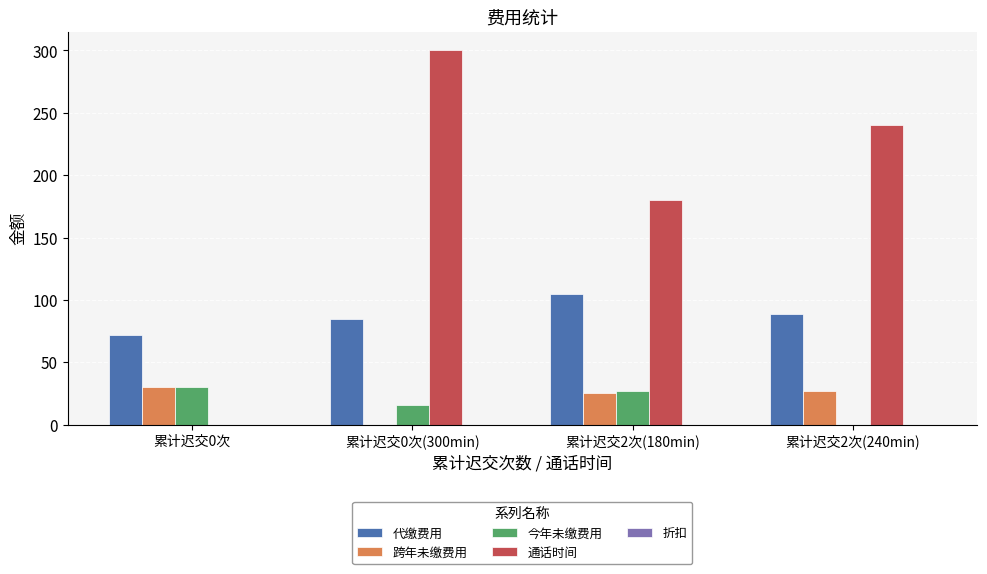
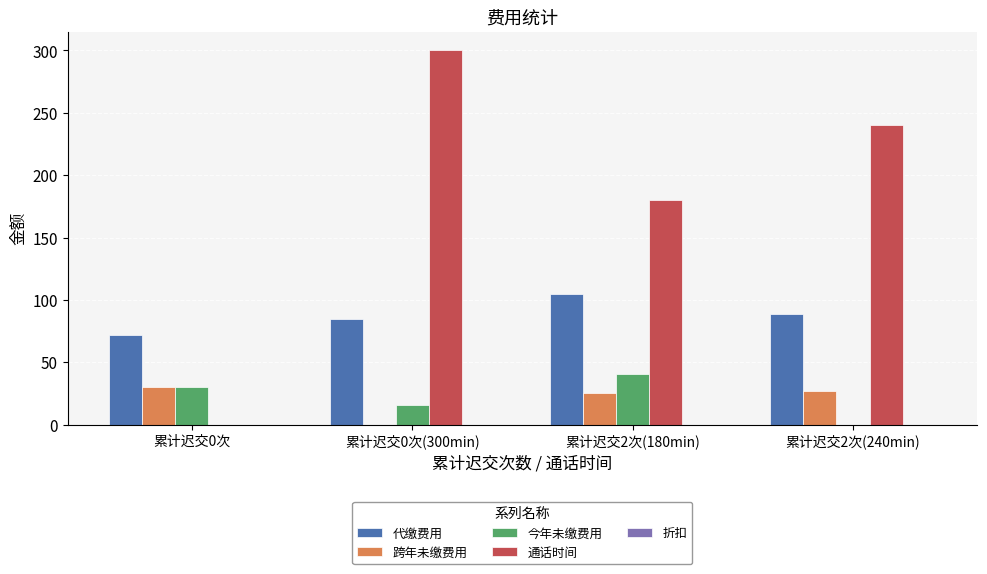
  {
    "今年未缴费用": {
      "累计迟交0次": 30,
      "累计迟交0次(300min)": 16,
-     "累计迟交2次(180min)": 27,
+     "累计迟交2次(180min)": 40,
      "累计迟交2次(240min)": 0
    }
  }
